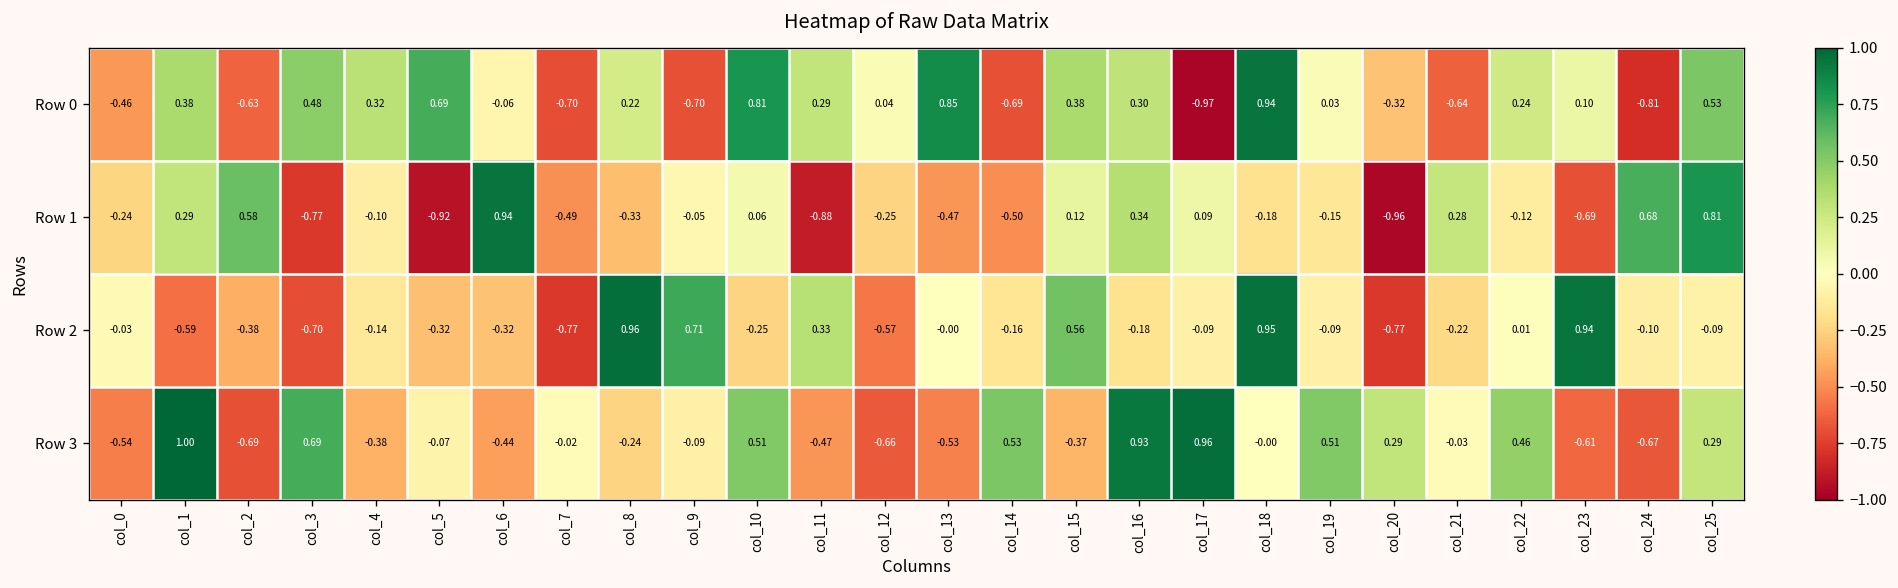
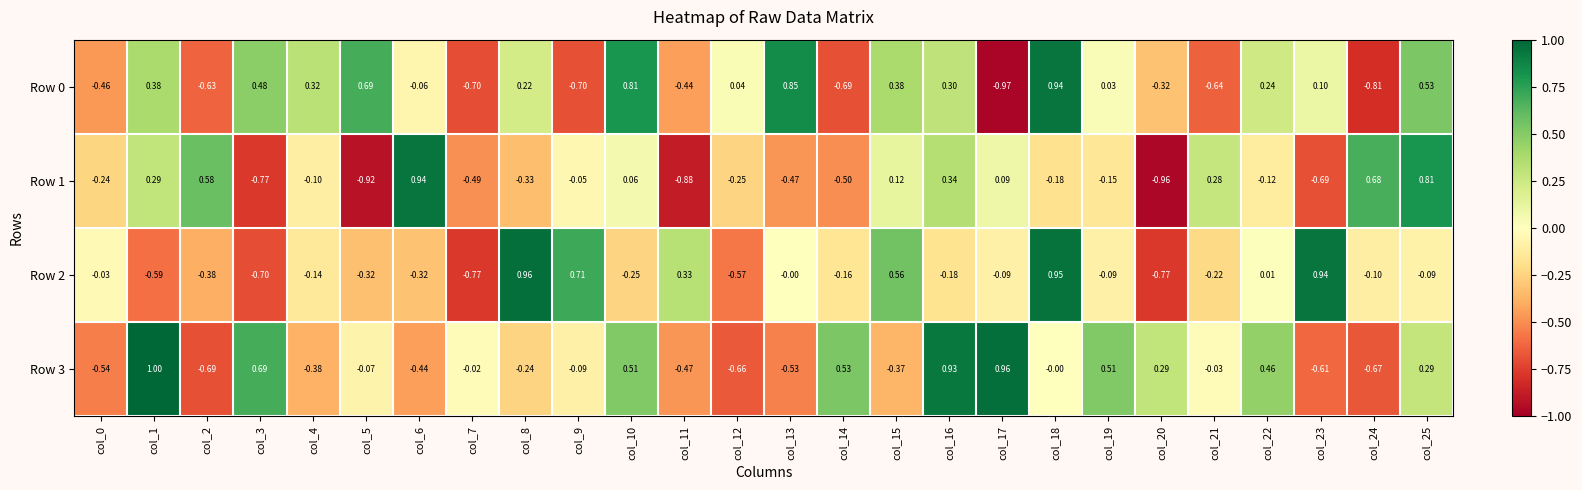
  {
    "Row 0": {
      "col_0": -0.46,
      "col_1": 0.38,
      "col_2": -0.63,
      "col_3": 0.48,
      "col_4": 0.32,
      "col_5": 0.69,
      "col_6": -0.06,
      "col_7": -0.70,
      "col_8": 0.22,
      "col_9": -0.70,
      "col_10": 0.81,
-     "col_11": 0.29,
+     "col_11": -0.44,
      "col_12": 0.04,
      "col_13": 0.85,
      "col_14": -0.69,
      "col_15": 0.38,
      "col_16": 0.30,
      "col_17": -0.97,
      "col_18": 0.94,
      "col_19": 0.03,
      "col_20": -0.32,
      "col_21": -0.64,
      "col_22": 0.24,
      "col_23": 0.10,
      "col_24": -0.81,
      "col_25": 0.53
    },
    "Row 1": {
      "col_0": -0.24,
      "col_1": 0.29,
      "col_2": 0.58,
      "col_3": -0.77,
      "col_4": -0.10,
      "col_5": -0.92,
      "col_6": 0.94,
      "col_7": -0.49,
      "col_8": -0.33,
      "col_9": -0.05,
      "col_10": 0.06,
      "col_11": -0.88,
      "col_12": -0.25,
      "col_13": -0.47,
      "col_14": -0.50,
      "col_15": 0.12,
      "col_16": 0.34,
      "col_17": 0.09,
      "col_18": -0.18,
      "col_19": -0.15,
      "col_20": -0.96,
      "col_21": 0.28,
      "col_22": -0.12,
      "col_23": -0.69,
      "col_24": 0.68,
      "col_25": 0.81
    },
    "Row 2": {
      "col_0": -0.03,
      "col_1": -0.59,
      "col_2": -0.38,
      "col_3": -0.70,
      "col_4": -0.14,
      "col_5": -0.32,
      "col_6": -0.32,
      "col_7": -0.77,
      "col_8": 0.96,
      "col_9": 0.71,
      "col_10": -0.25,
      "col_11": 0.33,
      "col_12": -0.57,
      "col_13": -0.00,
      "col_14": -0.16,
      "col_15": 0.56,
      "col_16": -0.18,
      "col_17": -0.09,
      "col_18": 0.95,
      "col_19": -0.09,
      "col_20": -0.77,
      "col_21": -0.22,
      "col_22": 0.01,
      "col_23": 0.94,
      "col_24": -0.10,
      "col_25": -0.09
    },
    "Row 3": {
      "col_0": -0.54,
      "col_1": 1.00,
      "col_2": -0.69,
      "col_3": 0.69,
      "col_4": -0.38,
      "col_5": -0.07,
      "col_6": -0.44,
      "col_7": -0.02,
      "col_8": -0.24,
      "col_9": -0.09,
      "col_10": 0.51,
      "col_11": -0.47,
      "col_12": -0.66,
      "col_13": -0.53,
      "col_14": 0.53,
      "col_15": -0.37,
      "col_16": 0.93,
      "col_17": 0.96,
      "col_18": -0.00,
      "col_19": 0.51,
      "col_20": 0.29,
      "col_21": -0.03,
      "col_22": 0.46,
      "col_23": -0.61,
      "col_24": -0.67,
      "col_25": 0.29
    }
  }
